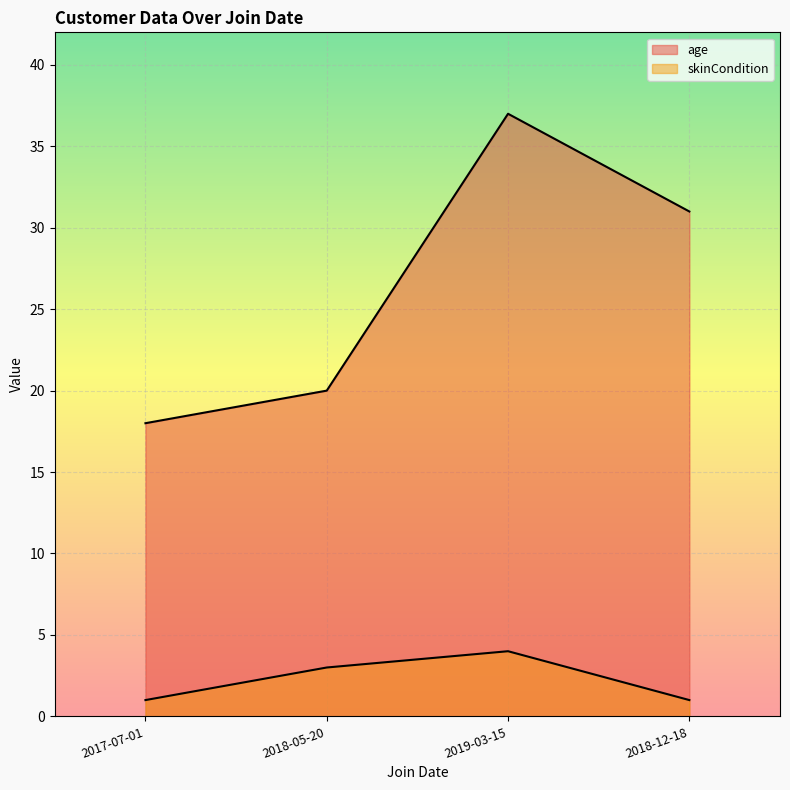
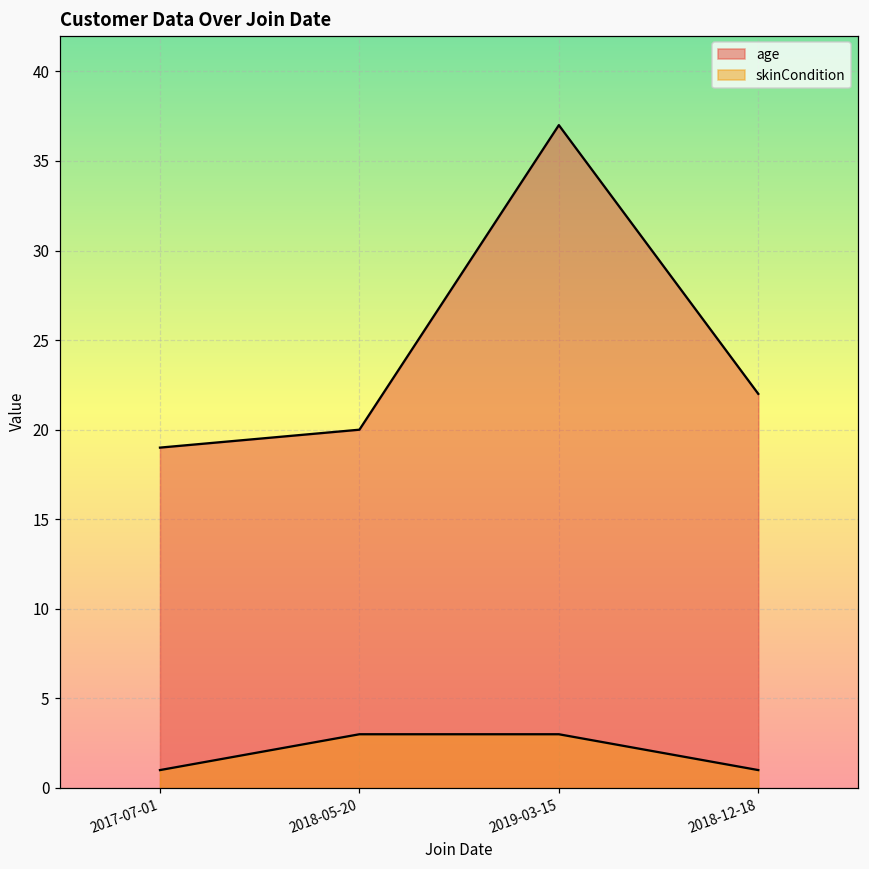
  {
    "age": {
-     "2017-07-01": 18,
+     "2017-07-01": 19,
      "2018-05-20": 20,
      "2019-03-15": 37,
-     "2018-12-18": 31
+     "2018-12-18": 22
    },
    "skinCondition": {
      "2017-07-01": 1,
      "2018-05-20": 3,
-     "2019-03-15": 4,
+     "2019-03-15": 3,
      "2018-12-18": 1
    }
  }
